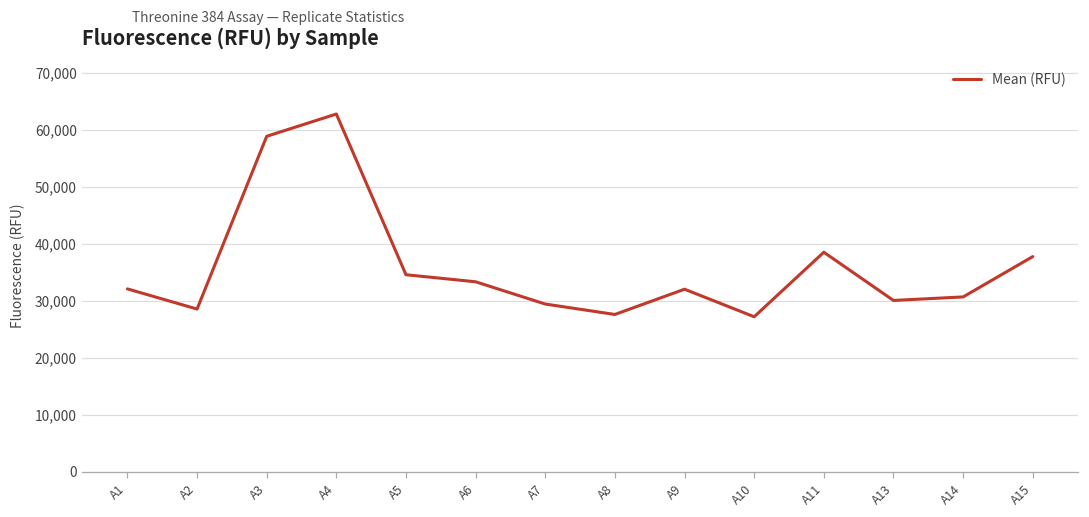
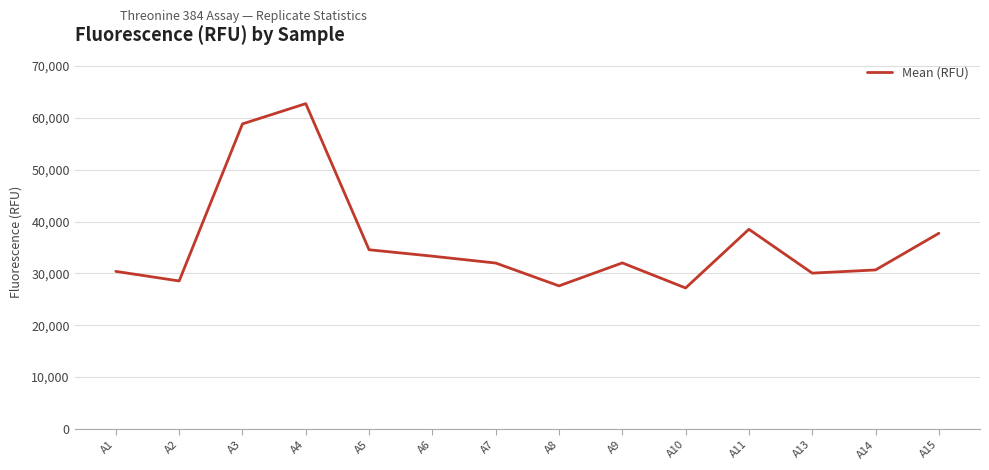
  {
-   "A1": "32,000",
+   "A1": "30,000",
    "A2": "29,000",
    "A3": "59,000",
    "A4": "63,000",
    "A5": "35,000",
    "A6": "33,000",
-   "A7": "29,000",
+   "A7": "32,000",
    "A8": "28,000",
    "A9": "32,000",
    "A10": "27,000",
    "A11": "39,000",
    "A13": "30,000",
    "A14": "31,000",
    "A15": "38,000"
  }
